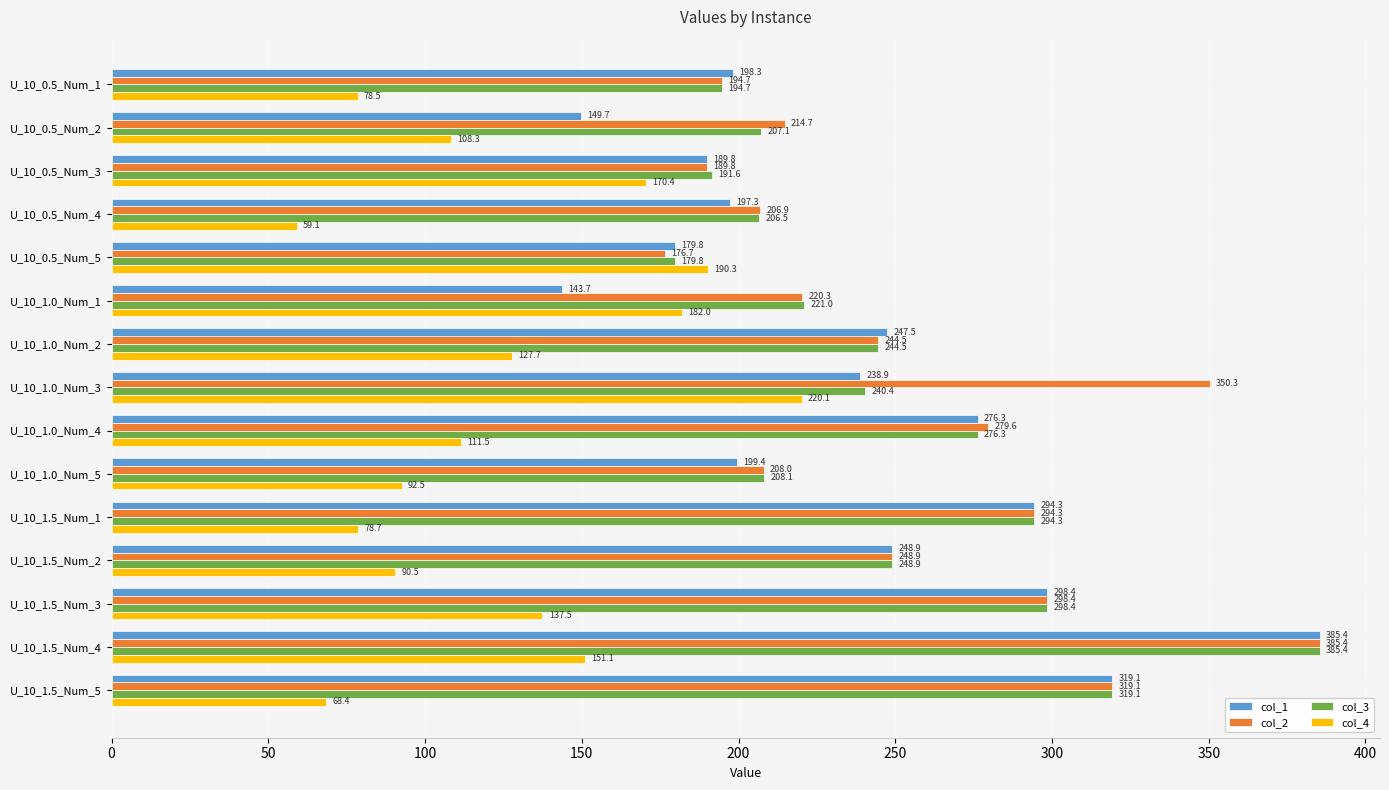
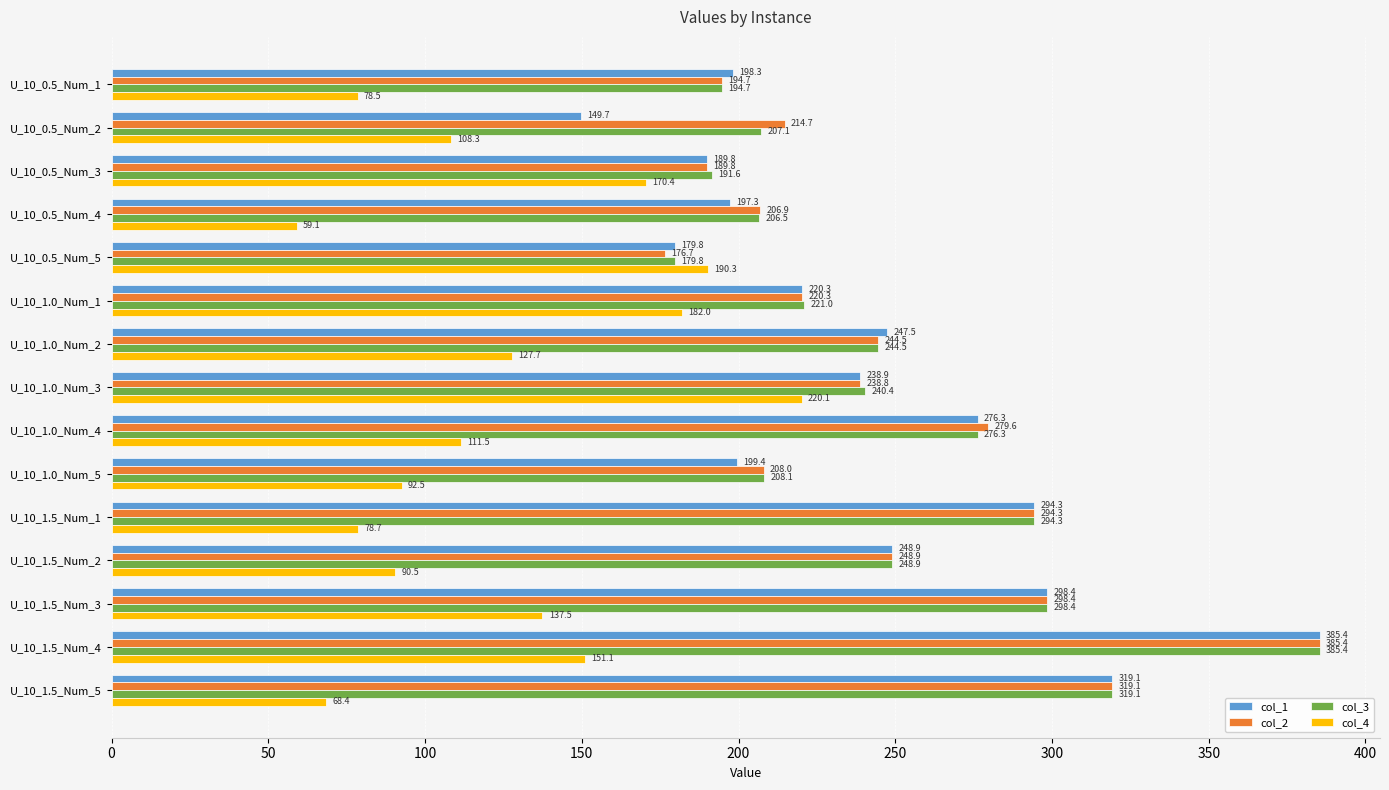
  {
    "col_1": {
      "U_10_0.5_Num_1": 198.3,
      "U_10_0.5_Num_2": 149.7,
      "U_10_0.5_Num_3": 189.8,
      "U_10_0.5_Num_4": 197.3,
      "U_10_0.5_Num_5": 179.8,
-     "U_10_1.0_Num_1": 143.7,
+     "U_10_1.0_Num_1": 220.3,
      "U_10_1.0_Num_2": 247.5,
      "U_10_1.0_Num_3": 238.9,
      "U_10_1.0_Num_4": 276.3,
      "U_10_1.0_Num_5": 199.4,
      "U_10_1.5_Num_1": 294.3,
      "U_10_1.5_Num_2": 248.9,
      "U_10_1.5_Num_3": 298.4,
      "U_10_1.5_Num_4": 385.4,
      "U_10_1.5_Num_5": 319.1
    },
    "col_2": {
      "U_10_0.5_Num_1": 194.7,
      "U_10_0.5_Num_2": 214.7,
      "U_10_0.5_Num_3": 189.8,
      "U_10_0.5_Num_4": 206.9,
      "U_10_0.5_Num_5": 176.7,
      "U_10_1.0_Num_1": 220.3,
      "U_10_1.0_Num_2": 244.5,
-     "U_10_1.0_Num_3": 350.3,
+     "U_10_1.0_Num_3": 238.8,
      "U_10_1.0_Num_4": 279.6,
      "U_10_1.0_Num_5": 208.0,
      "U_10_1.5_Num_1": 294.3,
      "U_10_1.5_Num_2": 248.9,
      "U_10_1.5_Num_3": 298.4,
      "U_10_1.5_Num_4": 385.4,
      "U_10_1.5_Num_5": 319.1
    },
    "col_3": {
      "U_10_0.5_Num_1": 194.7,
      "U_10_0.5_Num_2": 207.1,
      "U_10_0.5_Num_3": 191.6,
      "U_10_0.5_Num_4": 206.5,
      "U_10_0.5_Num_5": 179.8,
      "U_10_1.0_Num_1": 221.0,
      "U_10_1.0_Num_2": 244.5,
      "U_10_1.0_Num_3": 240.4,
      "U_10_1.0_Num_4": 276.3,
      "U_10_1.0_Num_5": 208.1,
      "U_10_1.5_Num_1": 294.3,
      "U_10_1.5_Num_2": 248.9,
      "U_10_1.5_Num_3": 298.4,
      "U_10_1.5_Num_4": 385.4,
      "U_10_1.5_Num_5": 319.1
    },
    "col_4": {
      "U_10_0.5_Num_1": 78.5,
      "U_10_0.5_Num_2": 108.3,
      "U_10_0.5_Num_3": 170.4,
      "U_10_0.5_Num_4": 59.1,
      "U_10_0.5_Num_5": 190.3,
      "U_10_1.0_Num_1": 182.0,
      "U_10_1.0_Num_2": 127.7,
      "U_10_1.0_Num_3": 220.1,
      "U_10_1.0_Num_4": 111.5,
      "U_10_1.0_Num_5": 92.5,
      "U_10_1.5_Num_1": 78.7,
      "U_10_1.5_Num_2": 90.5,
      "U_10_1.5_Num_3": 137.5,
      "U_10_1.5_Num_4": 151.1,
      "U_10_1.5_Num_5": 68.4
    }
  }
